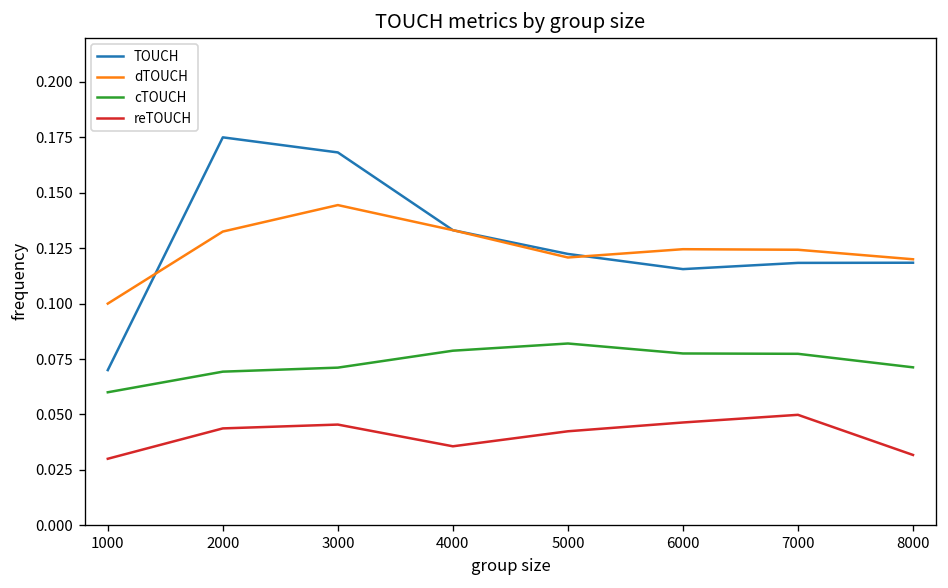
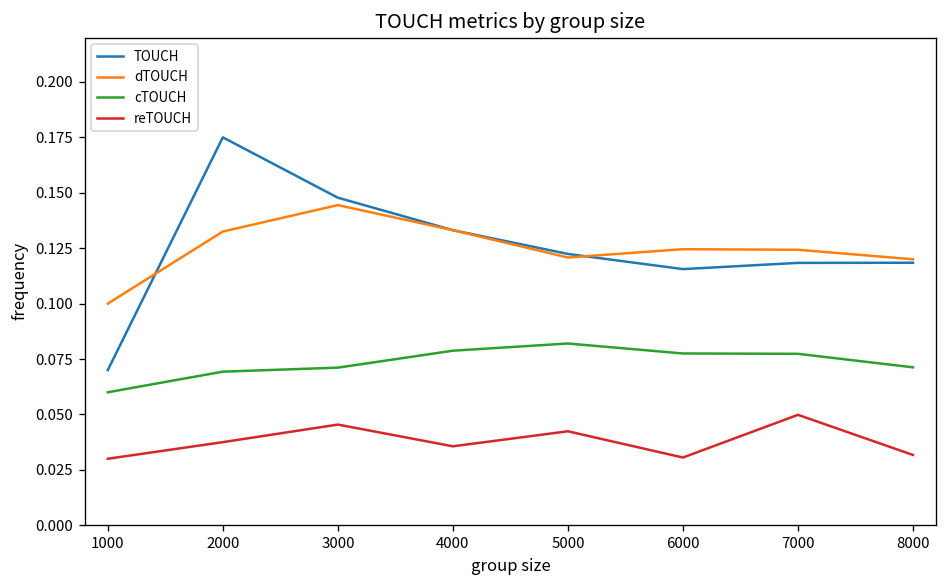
  {
    "TOUCH": {
      "1000": 0.070,
      "2000": 0.175,
-     "3000": 0.168,
+     "3000": 0.148,
      "5000": 0.122,
      "6000": 0.116,
      "7000": 0.118,
      "8000": 0.118
    },
    "dTOUCH": {
      "1000": 0.100,
      "2000": 0.133,
      "3000": 0.144,
      "5000": 0.121,
      "6000": 0.125,
      "7000": 0.124,
      "8000": 0.120
    },
    "cTOUCH": {
      "1000": 0.060,
      "2000": 0.069,
      "3000": 0.071,
      "4000": 0.079,
      "5000": 0.082,
      "6000": 0.078,
      "7000": 0.077,
      "8000": 0.071
    },
    "reTOUCH": {
      "1000": 0.030,
-     "2000": 0.044,
+     "2000": 0.038,
      "3000": 0.045,
      "4000": 0.036,
      "5000": 0.042,
-     "6000": 0.046,
+     "6000": 0.031,
      "7000": 0.050,
      "8000": 0.032
    }
  }
